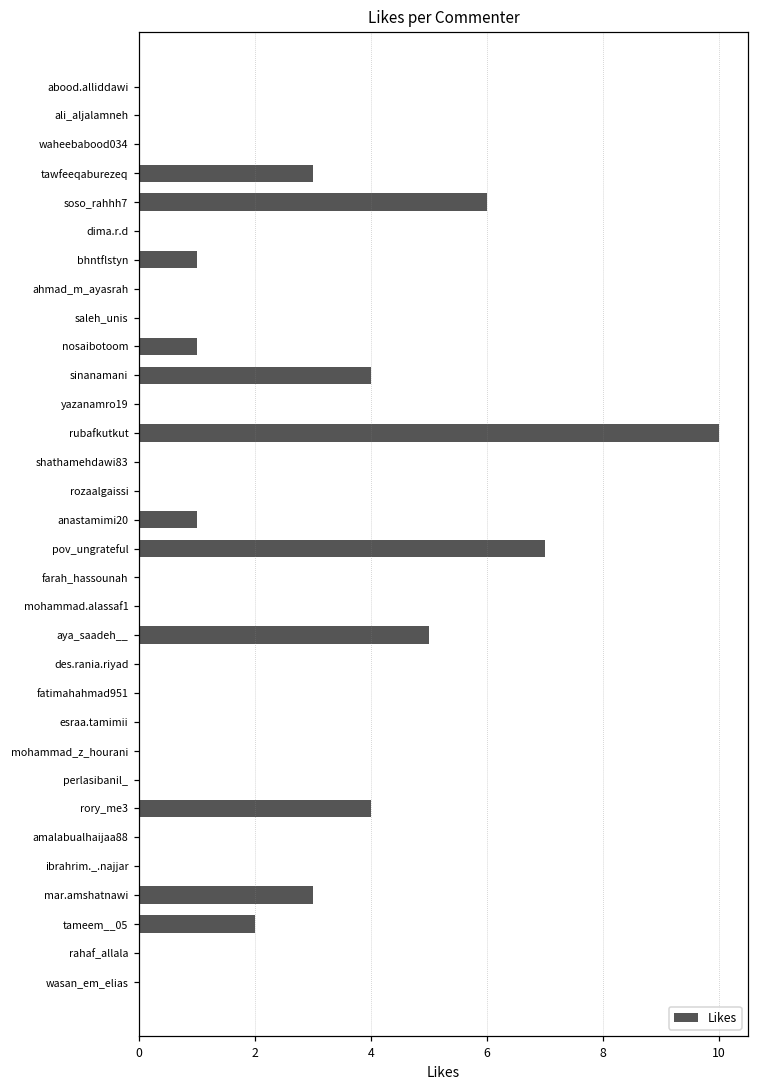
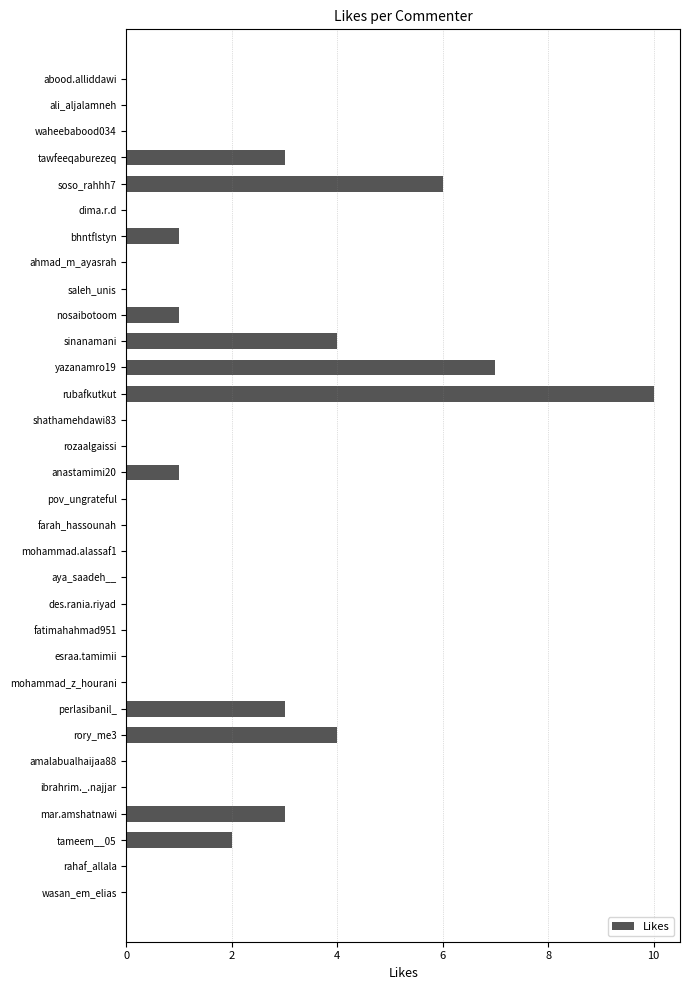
  {
    "abood.alliddawi": 0,
    "ali_aljalamneh": 0,
    "waheebabood034": 0,
    "tawfeeqaburezeq": 3,
    "soso_rahhh7": 6,
    "dima.r.d": 0,
    "bhntflstyn": 1,
    "ahmad_m_ayasrah": 0,
    "saleh_unis": 0,
    "nosaibotoom": 1,
    "sinanamani": 4,
-   "yazanamro19": 0,
+   "yazanamro19": 7,
    "rubafkutkut": 10,
    "shathamehdawi83": 0,
    "rozaalgaissi": 0,
    "anastamimi20": 1,
-   "pov_ungrateful": 7,
+   "pov_ungrateful": 0,
    "farah_hassounah": 0,
    "mohammad.alassaf1": 0,
-   "aya_saadeh__": 5,
+   "aya_saadeh__": 0,
    "des.rania.riyad": 0,
    "fatimahahmad951": 0,
    "esraa.tamimii": 0,
    "mohammad_z_hourani": 0,
-   "perlasibanil_": 0,
+   "perlasibanil_": 3,
    "rory_me3": 4,
    "amalabualhaijaa88": 0,
    "ibrahrim._.najjar": 0,
    "mar.amshatnawi": 3,
    "tameem__05": 2,
    "rahaf_allala": 0,
    "wasan_em_elias": 0
  }
